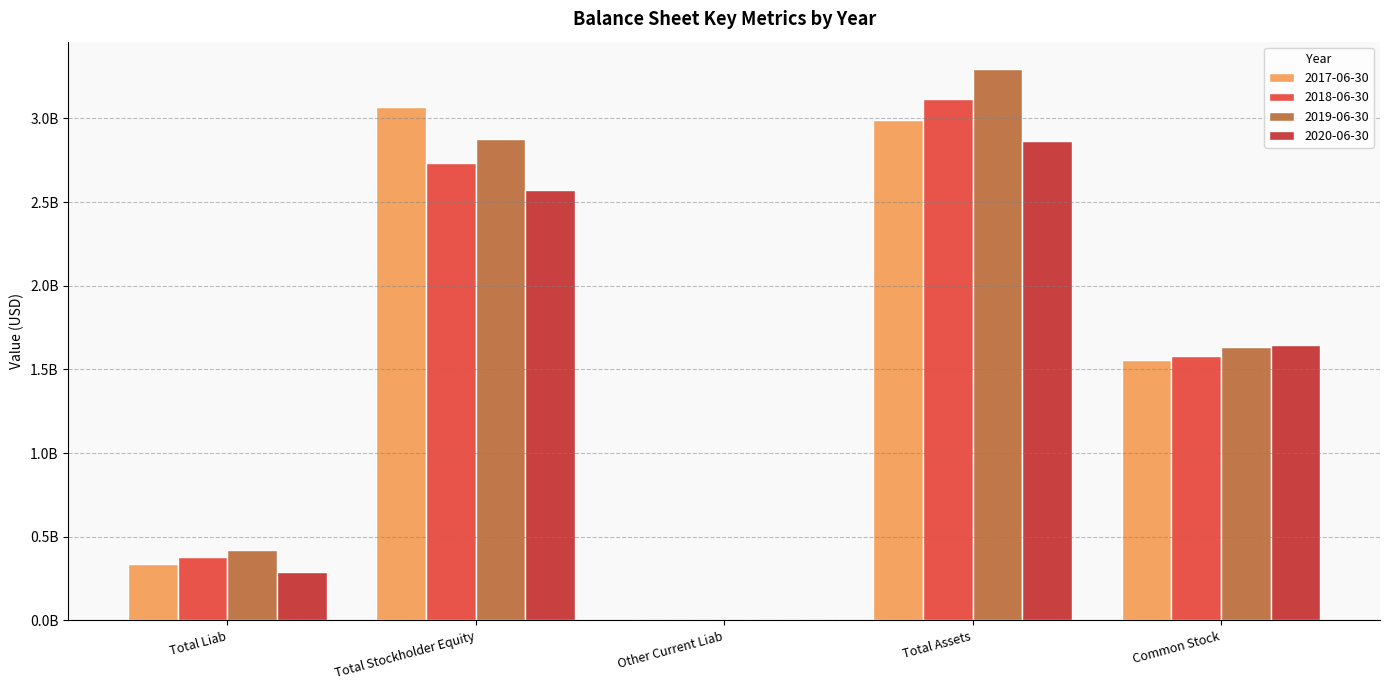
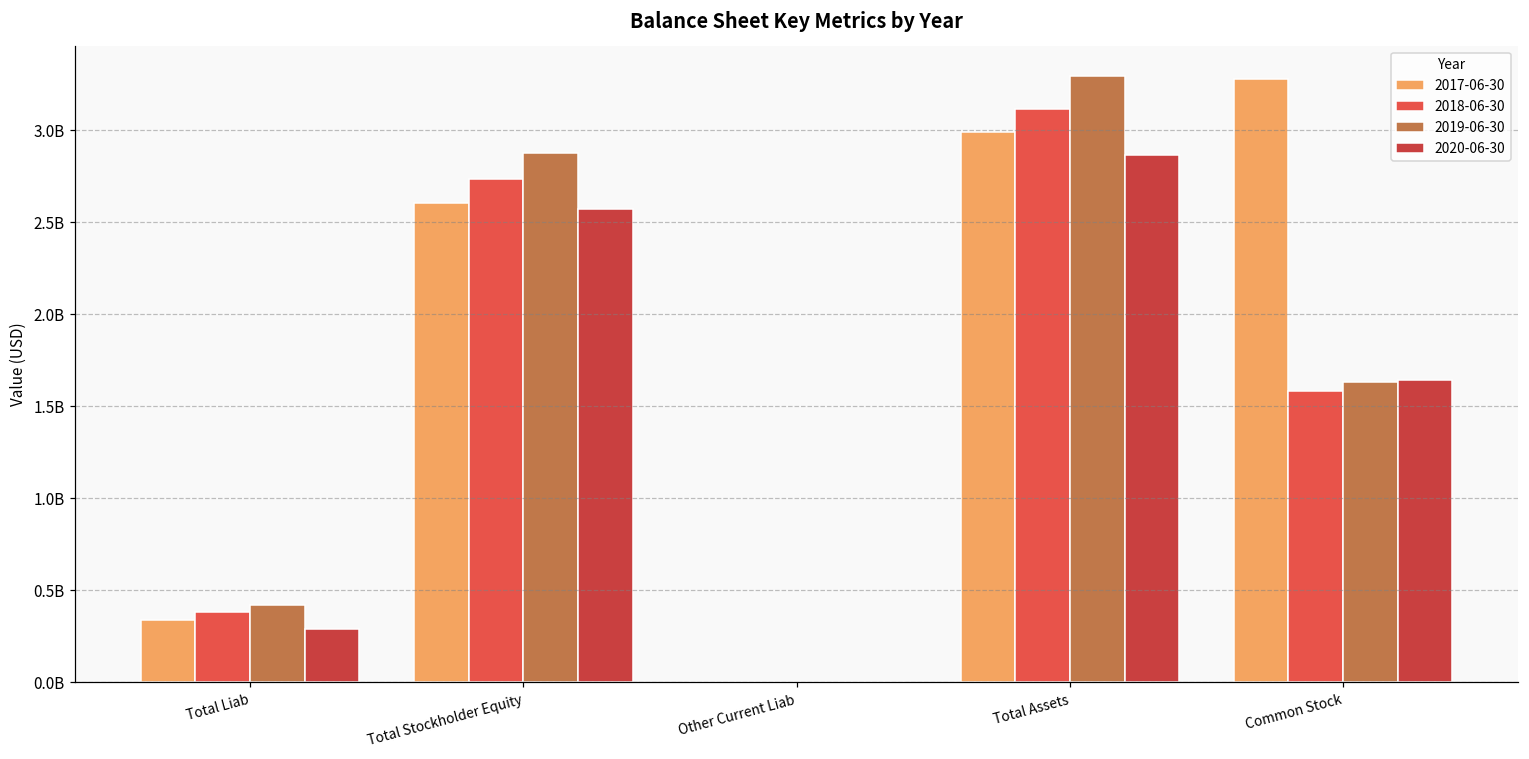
  {
    "2017-06-30": {
      "Total Liab": 340000000,
-     "Total Stockholder Equity": 3070000000,
+     "Total Stockholder Equity": 2600000000,
      "Total Assets": 2990000000,
-     "Common Stock": 1550000000
+     "Common Stock": 3280000000
    }
  }
